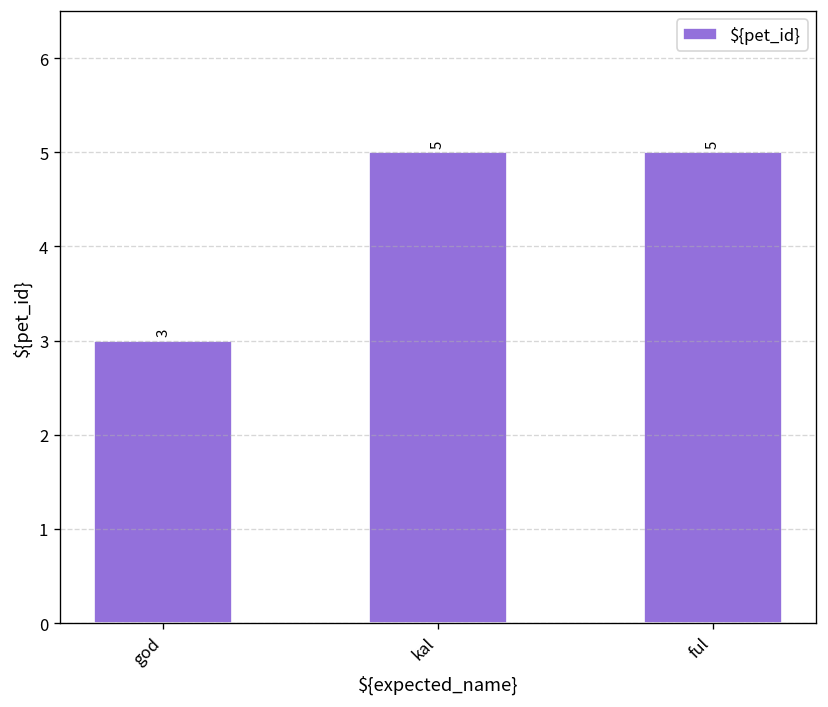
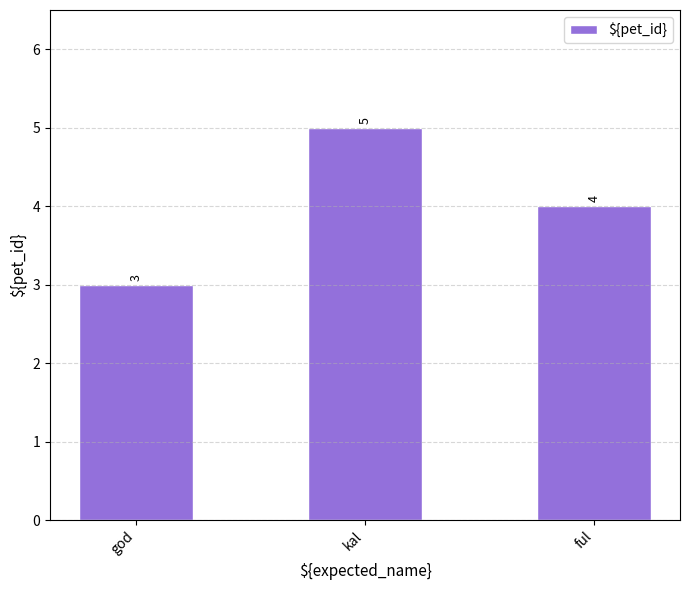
  {
    "god": 3,
    "kal": 5,
-   "ful": 5
+   "ful": 4
  }
